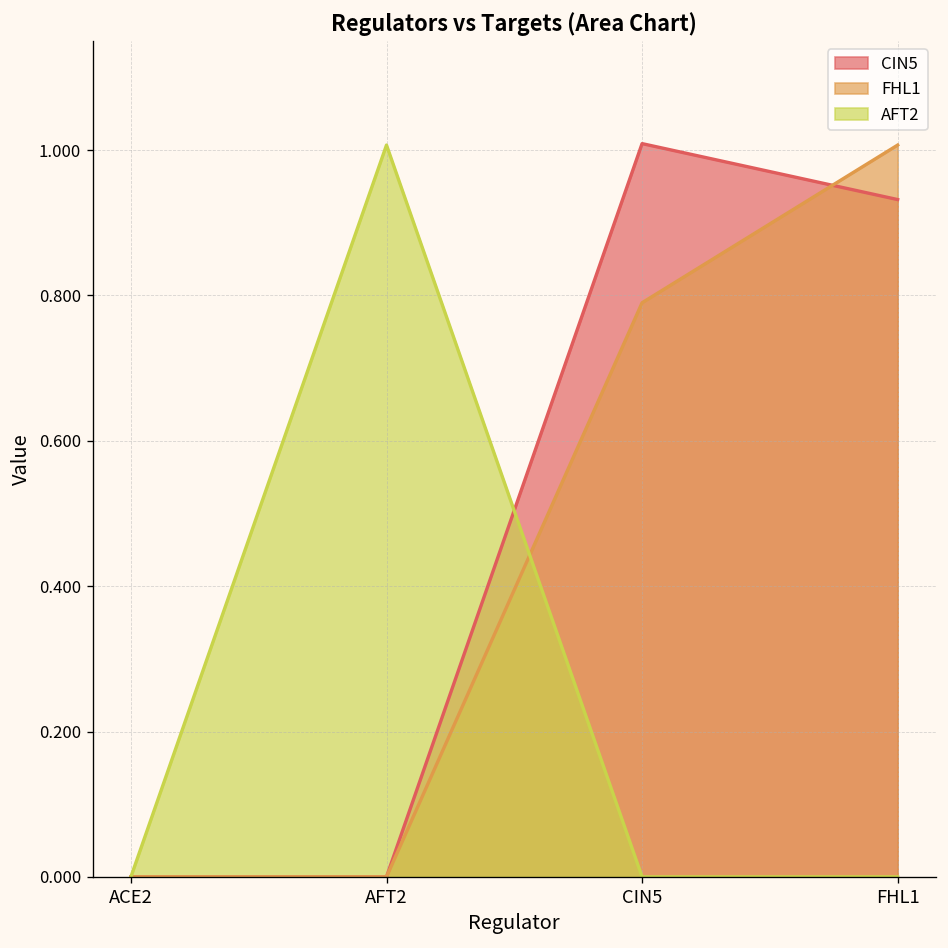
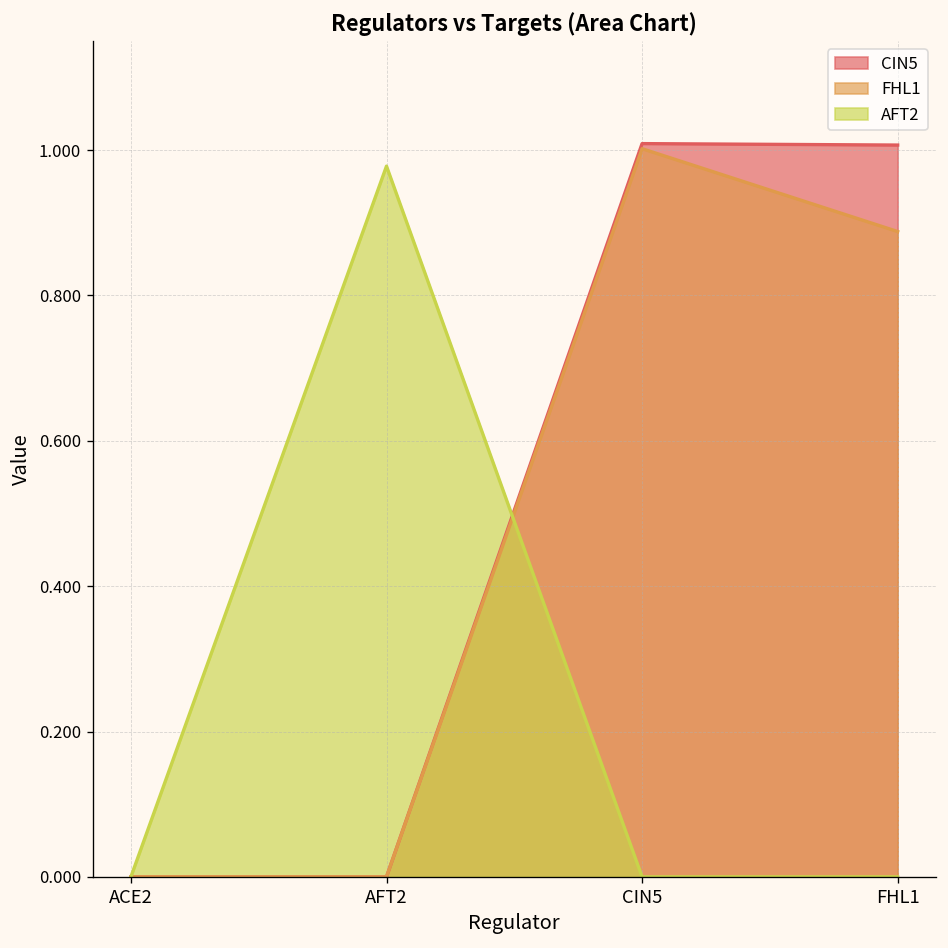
  {
    "CIN5": {
      "CIN5": 1.01,
-     "FHL1": 0.93
+     "FHL1": 1.01
    },
    "FHL1": {
-     "CIN5": 0.79,
-     "FHL1": 1.01
+     "CIN5": 1.00,
+     "FHL1": 0.89
    },
    "AFT2": {
-     "AFT2": 1.01,
+     "AFT2": 0.98,
      "CIN5": 0.00,
      "FHL1": 0.00
    }
  }
